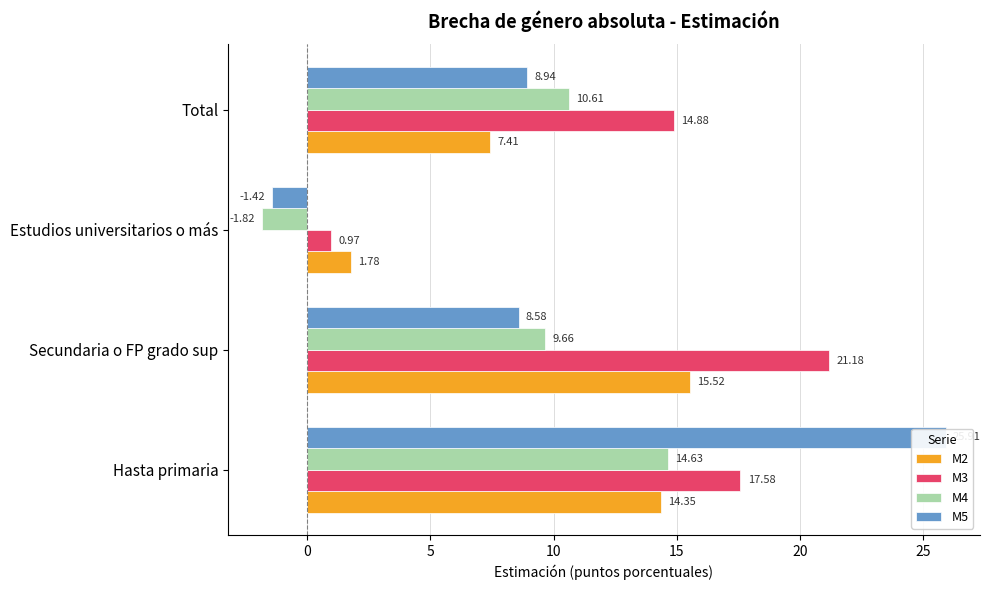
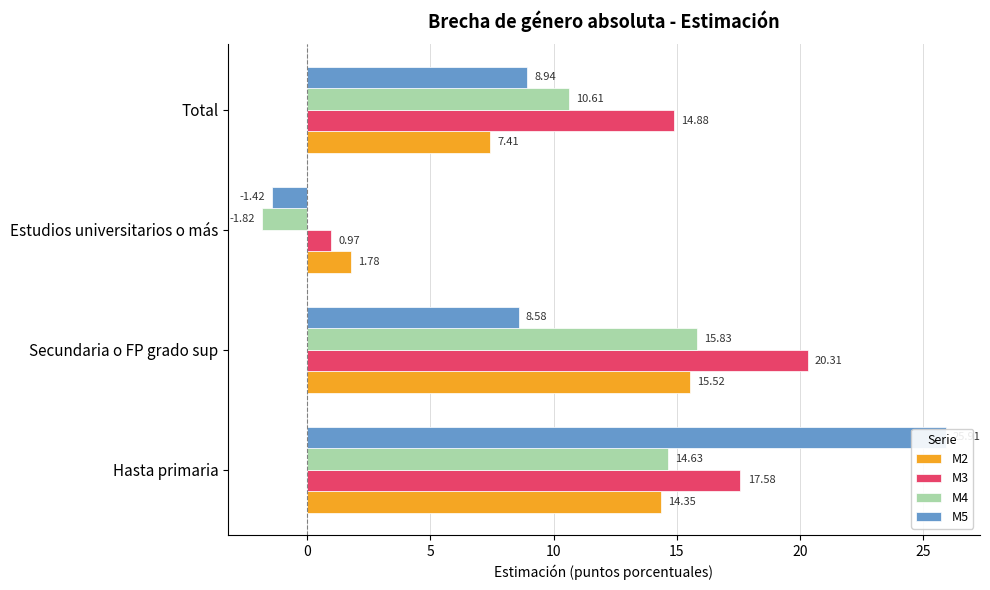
  {
    "M2": {
      "Total": 7.41,
      "Estudios universitarios o más": 1.78,
      "Secundaria o FP grado sup": 15.52,
      "Hasta primaria": 14.35
    },
    "M3": {
      "Total": 14.88,
      "Estudios universitarios o más": 0.97,
-     "Secundaria o FP grado sup": 21.18,
+     "Secundaria o FP grado sup": 20.31,
      "Hasta primaria": 17.58
    },
    "M4": {
      "Total": 10.61,
      "Estudios universitarios o más": -1.82,
-     "Secundaria o FP grado sup": 9.66,
+     "Secundaria o FP grado sup": 15.83,
      "Hasta primaria": 14.63
    },
    "M5": {
      "Total": 8.94,
      "Estudios universitarios o más": -1.42,
      "Secundaria o FP grado sup": 8.58
    }
  }
